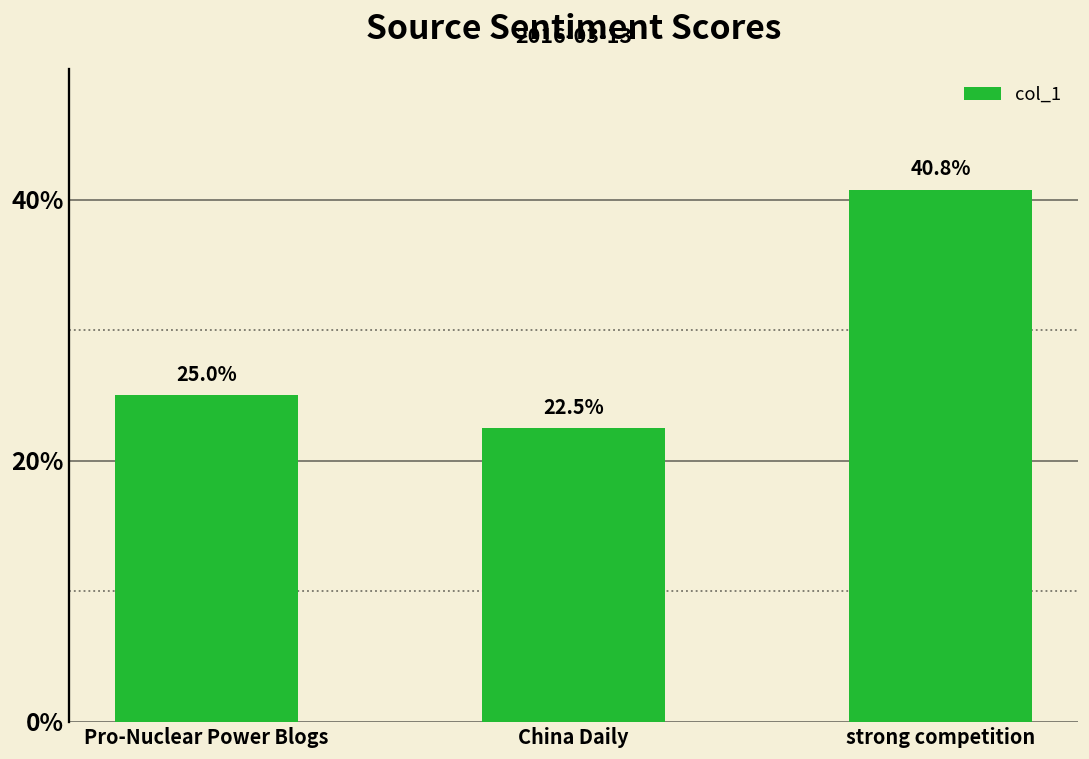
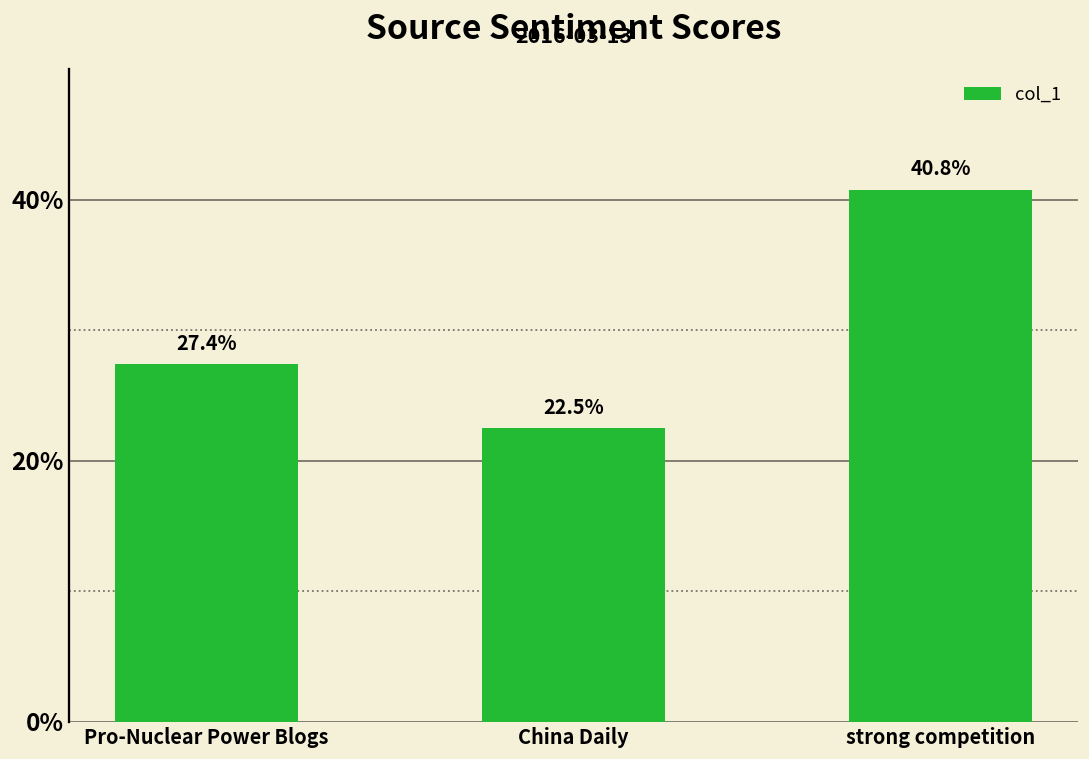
  {
-   "Pro-Nuclear Power Blogs": "25.0%",
+   "Pro-Nuclear Power Blogs": "27.4%",
    "China Daily": "22.5%",
    "strong competition": "40.8%"
  }
